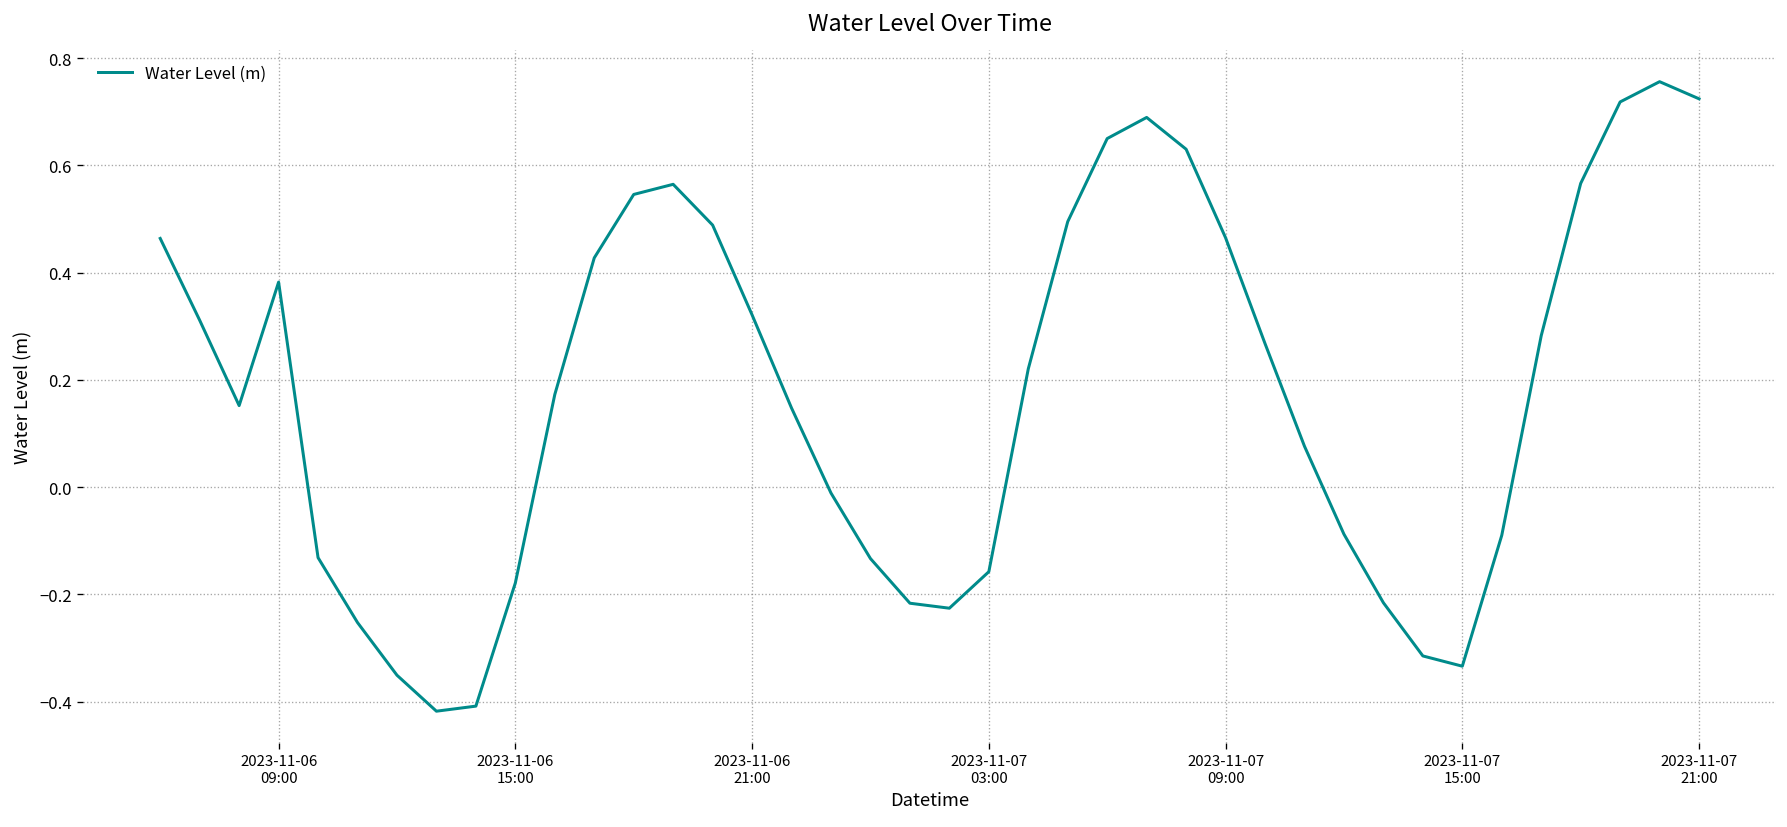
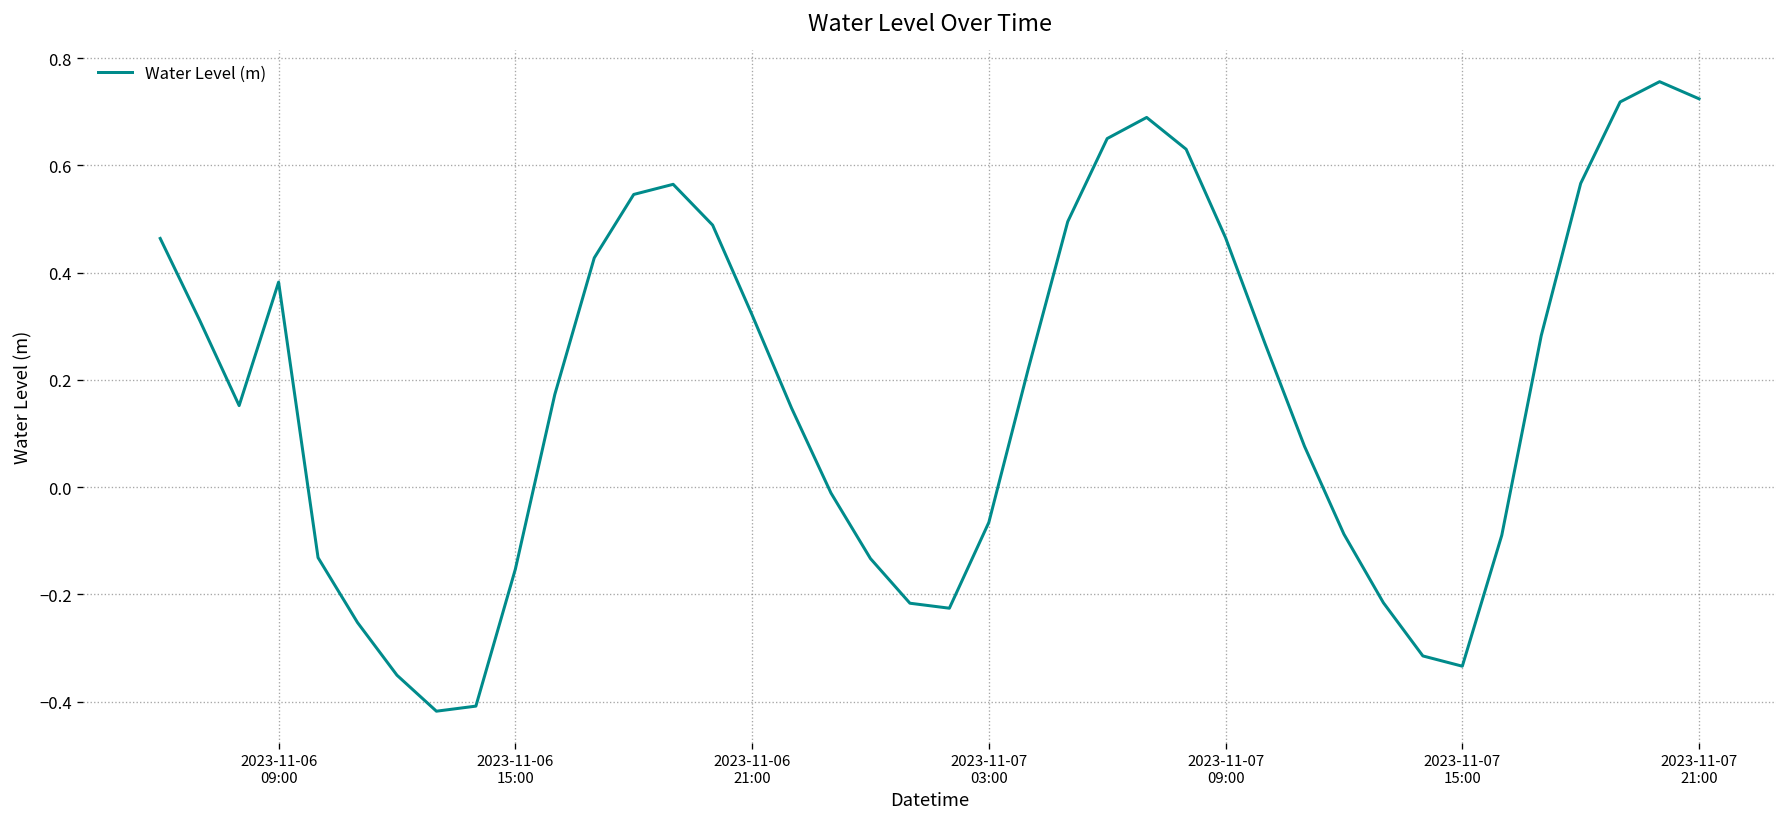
  {
    "2023-11-06 09:00": 0.38,
-   "2023-11-06 15:00": -0.18,
+   "2023-11-06 15:00": -0.15,
    "2023-11-06 21:00": 0.32,
-   "2023-11-07 03:00": -0.16,
+   "2023-11-07 03:00": -0.07,
    "2023-11-07 09:00": 0.46,
    "2023-11-07 15:00": -0.33,
    "2023-11-07 21:00": 0.72
  }
